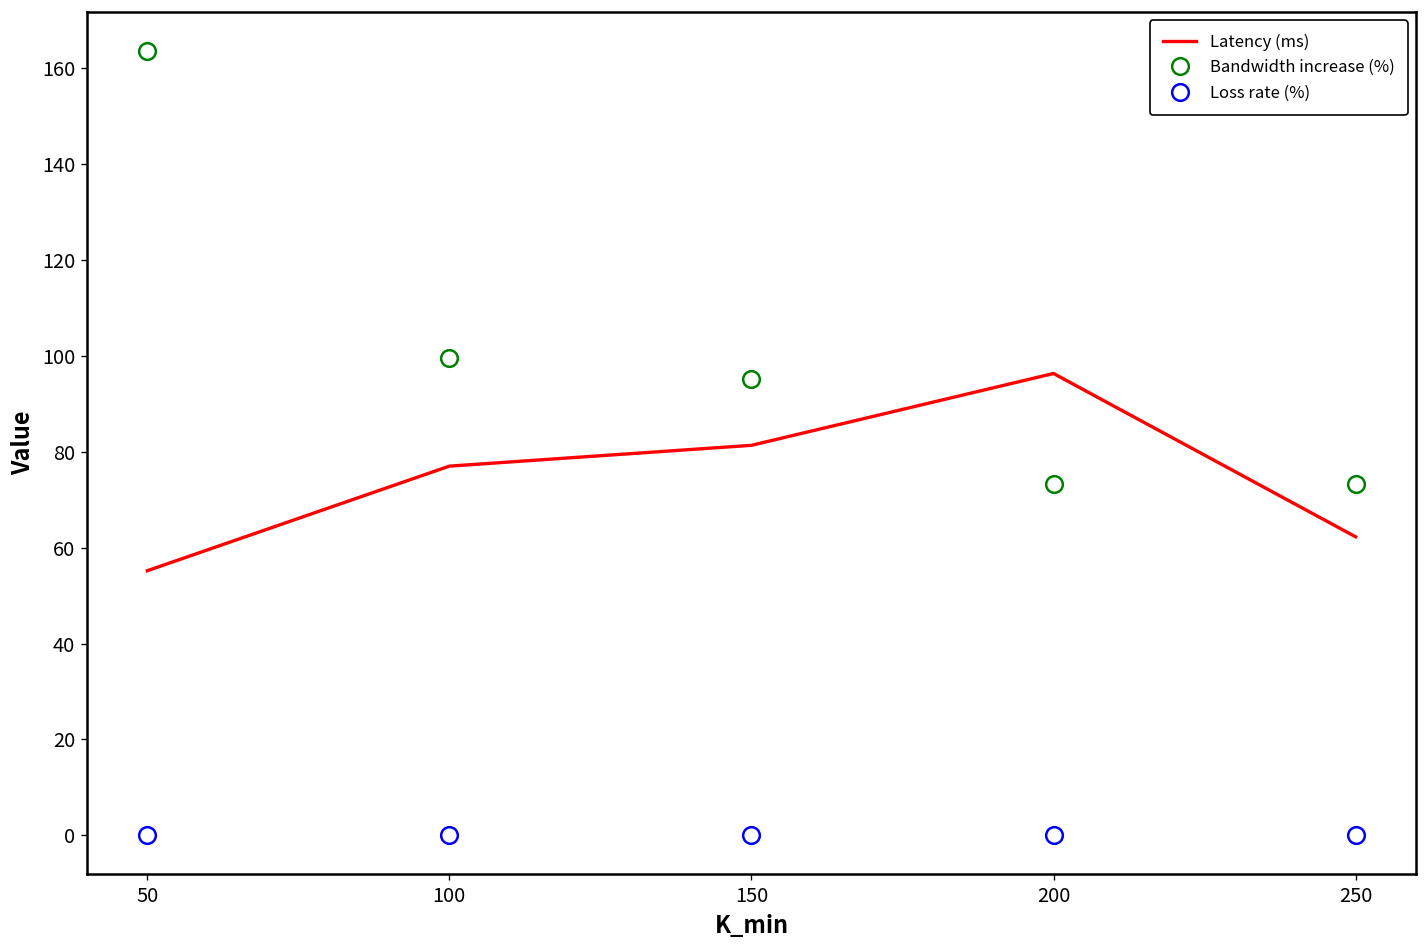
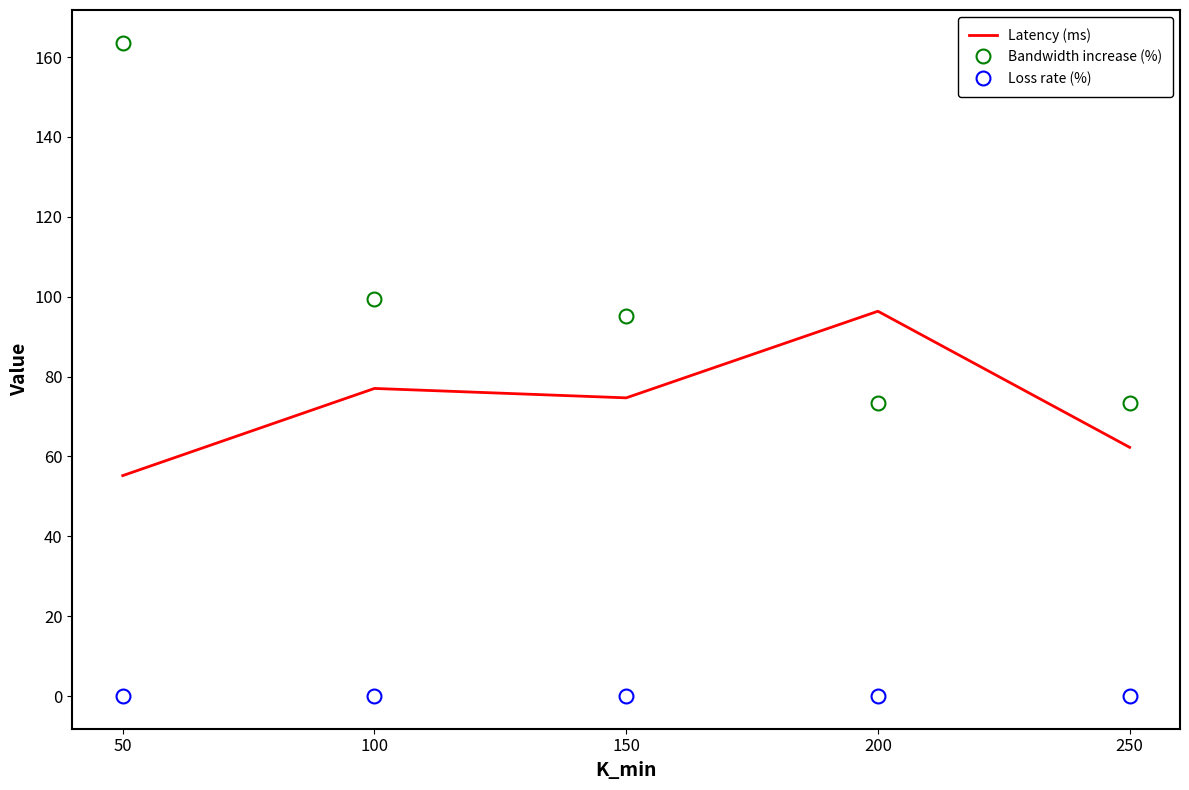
  {
    "Latency (ms)": {
      "50": 55,
      "100": 77,
-     "150": 81,
+     "150": 75,
      "200": 96,
      "250": 62
    },
    "Bandwidth increase (%)": {
      "50": 164,
      "100": 99,
      "150": 95,
      "200": 73,
      "250": 73
    },
    "Loss rate (%)": {
      "50": 0,
      "100": 0,
      "150": 0,
      "200": 0,
      "250": 0
    }
  }
